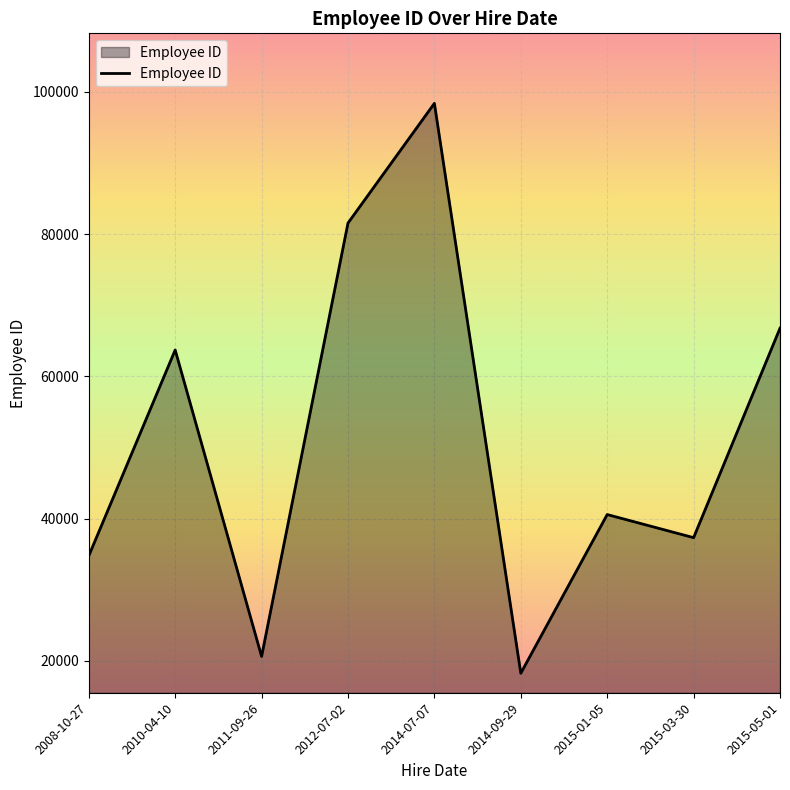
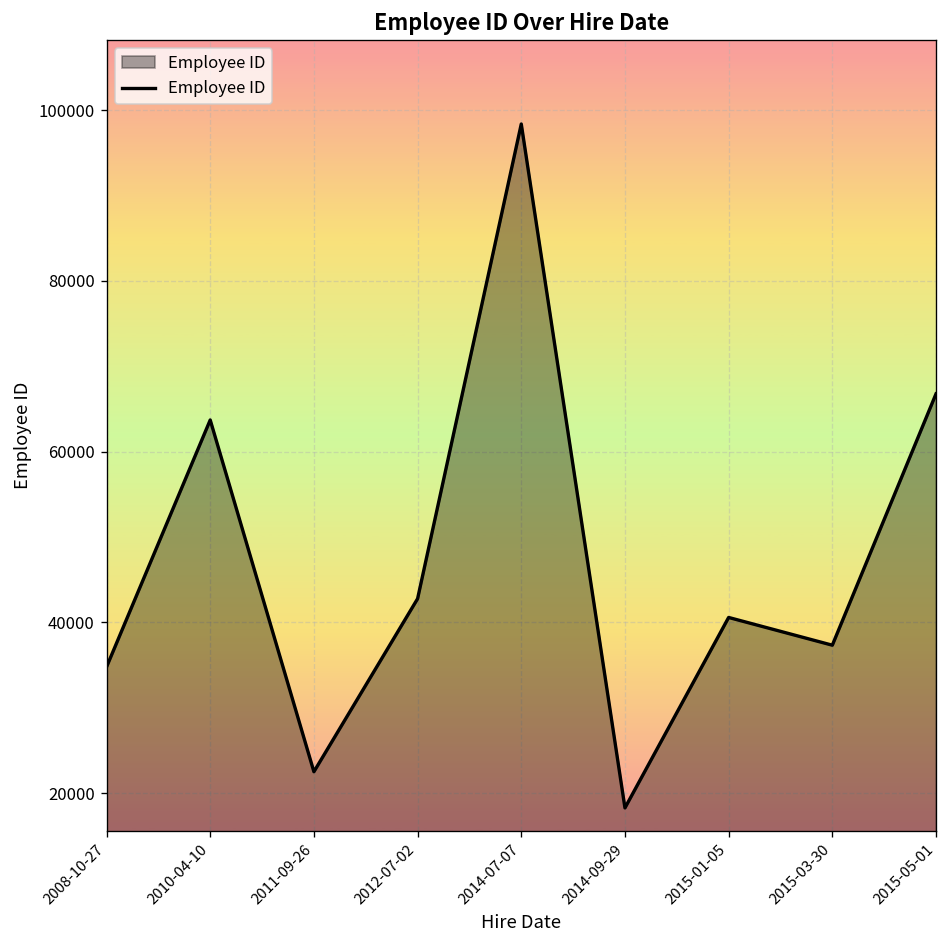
  {
    "2008-10-27": 35000,
    "2010-04-10": 64000,
-   "2011-09-26": 21000,
-   "2012-07-02": 82000,
+   "2011-09-26": 23000,
+   "2012-07-02": 43000,
    "2014-07-07": 98000,
    "2014-09-29": 18000,
    "2015-01-05": 41000,
    "2015-03-30": 37000,
    "2015-05-01": 67000
  }
